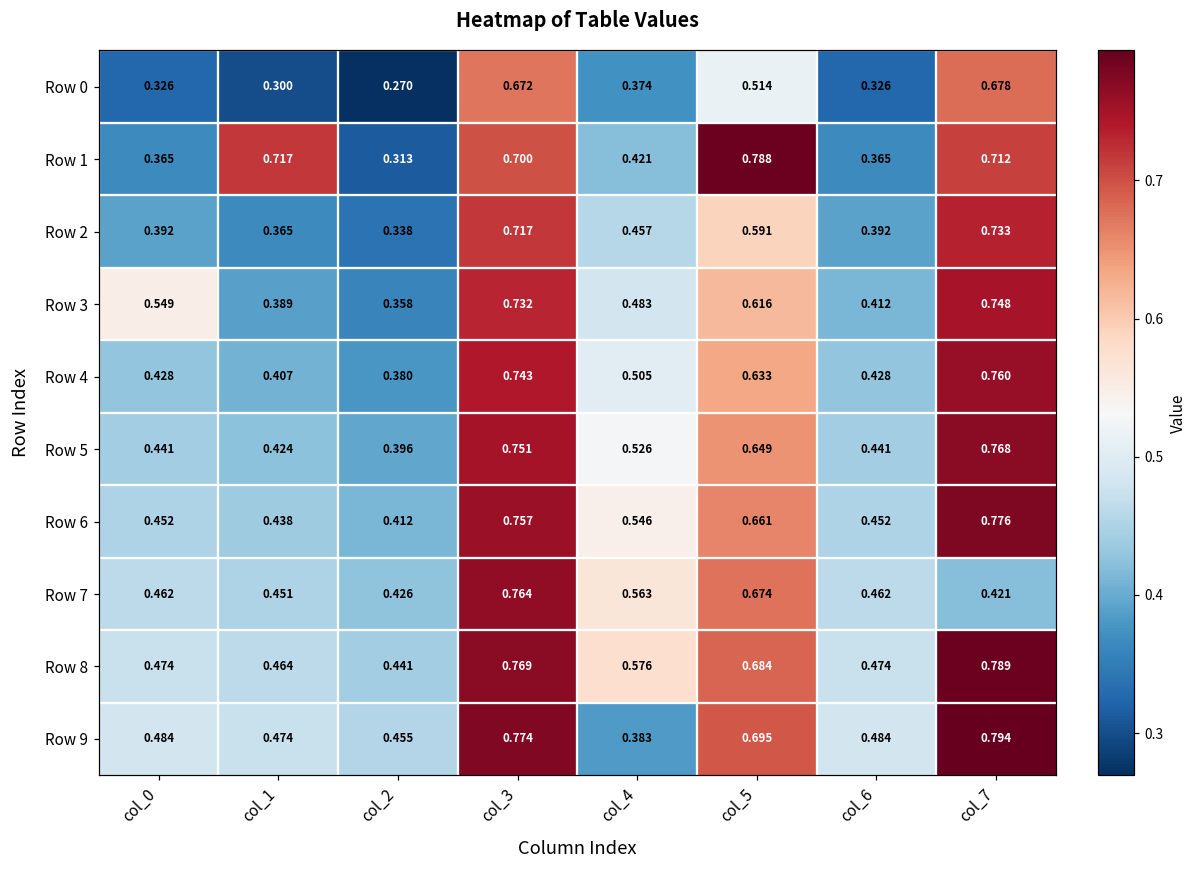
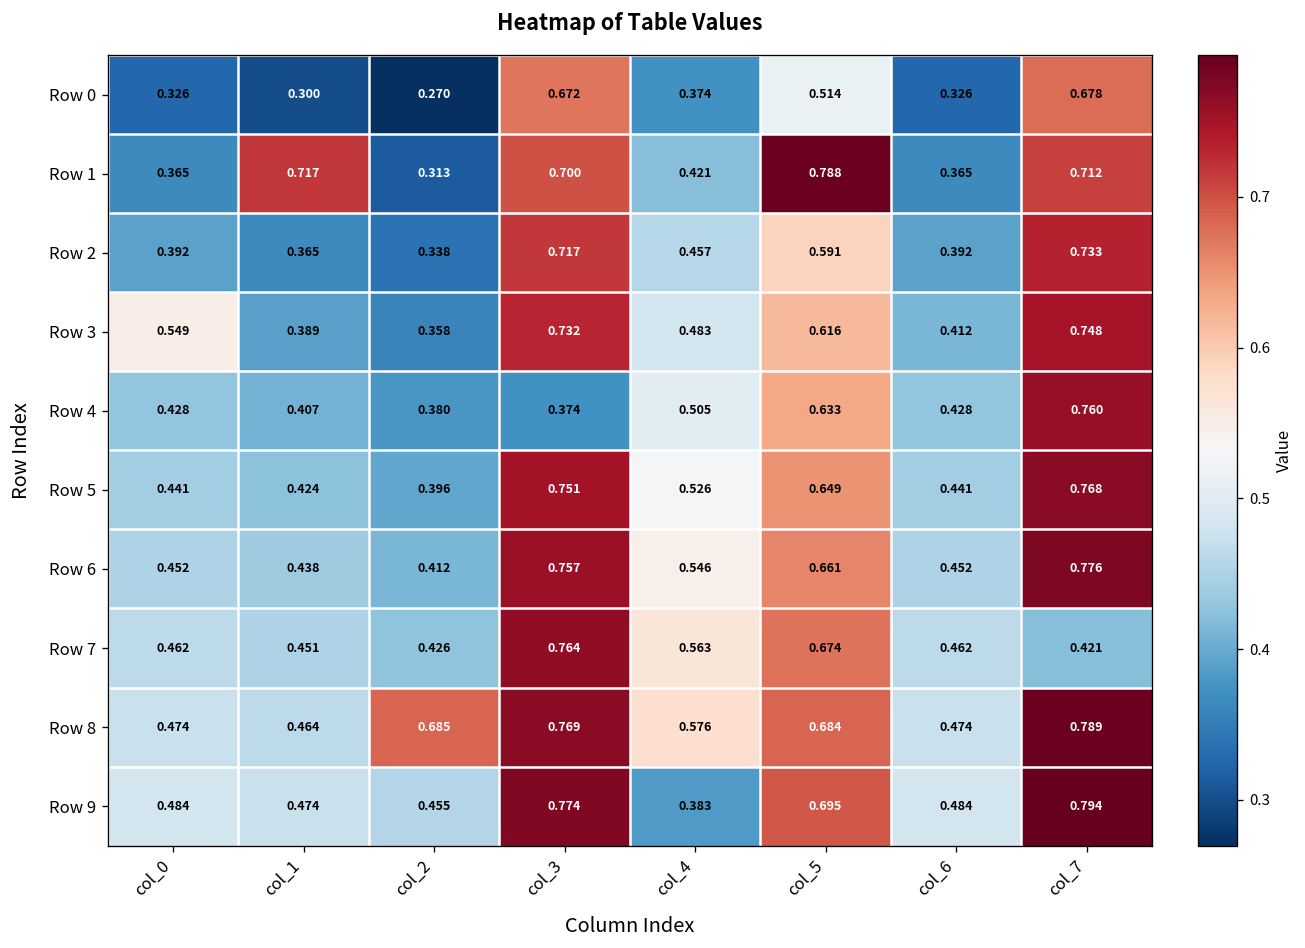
  {
    "Row 0": {
      "col_0": 0.326,
      "col_1": 0.300,
      "col_2": 0.270,
      "col_3": 0.672,
      "col_4": 0.374,
      "col_5": 0.514,
      "col_6": 0.326,
      "col_7": 0.678
    },
    "Row 1": {
      "col_0": 0.365,
      "col_1": 0.717,
      "col_2": 0.313,
      "col_3": 0.700,
      "col_4": 0.421,
      "col_5": 0.788,
      "col_6": 0.365,
      "col_7": 0.712
    },
    "Row 2": {
      "col_0": 0.392,
      "col_1": 0.365,
      "col_2": 0.338,
      "col_3": 0.717,
      "col_4": 0.457,
      "col_5": 0.591,
      "col_6": 0.392,
      "col_7": 0.733
    },
    "Row 3": {
      "col_0": 0.549,
      "col_1": 0.389,
      "col_2": 0.358,
      "col_3": 0.732,
      "col_4": 0.483,
      "col_5": 0.616,
      "col_6": 0.412,
      "col_7": 0.748
    },
    "Row 4": {
      "col_0": 0.428,
      "col_1": 0.407,
      "col_2": 0.380,
-     "col_3": 0.743,
+     "col_3": 0.374,
      "col_4": 0.505,
      "col_5": 0.633,
      "col_6": 0.428,
      "col_7": 0.760
    },
    "Row 5": {
      "col_0": 0.441,
      "col_1": 0.424,
      "col_2": 0.396,
      "col_3": 0.751,
      "col_4": 0.526,
      "col_5": 0.649,
      "col_6": 0.441,
      "col_7": 0.768
    },
    "Row 6": {
      "col_0": 0.452,
      "col_1": 0.438,
      "col_2": 0.412,
      "col_3": 0.757,
      "col_4": 0.546,
      "col_5": 0.661,
      "col_6": 0.452,
      "col_7": 0.776
    },
    "Row 7": {
      "col_0": 0.462,
      "col_1": 0.451,
      "col_2": 0.426,
      "col_3": 0.764,
      "col_4": 0.563,
      "col_5": 0.674,
      "col_6": 0.462,
      "col_7": 0.421
    },
    "Row 8": {
      "col_0": 0.474,
      "col_1": 0.464,
-     "col_2": 0.441,
+     "col_2": 0.685,
      "col_3": 0.769,
      "col_4": 0.576,
      "col_5": 0.684,
      "col_6": 0.474,
      "col_7": 0.789
    },
    "Row 9": {
      "col_0": 0.484,
      "col_1": 0.474,
      "col_2": 0.455,
      "col_3": 0.774,
      "col_4": 0.383,
      "col_5": 0.695,
      "col_6": 0.484,
      "col_7": 0.794
    }
  }
